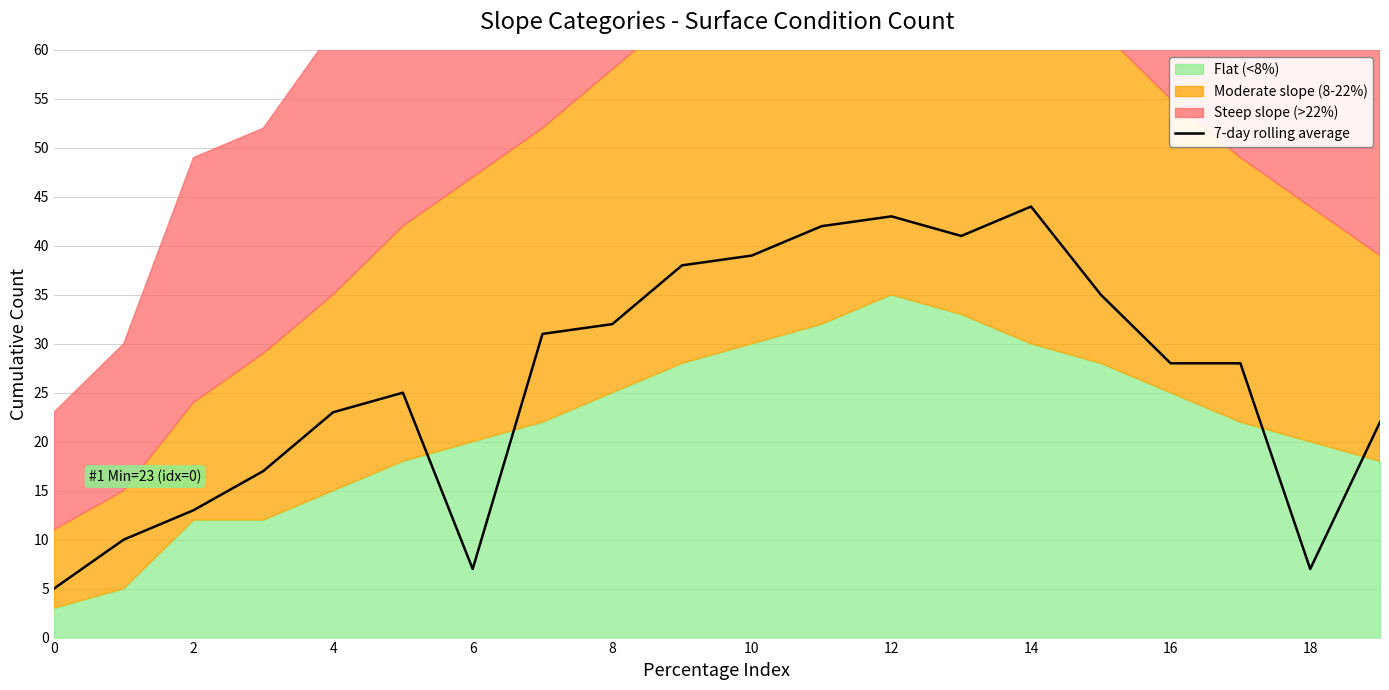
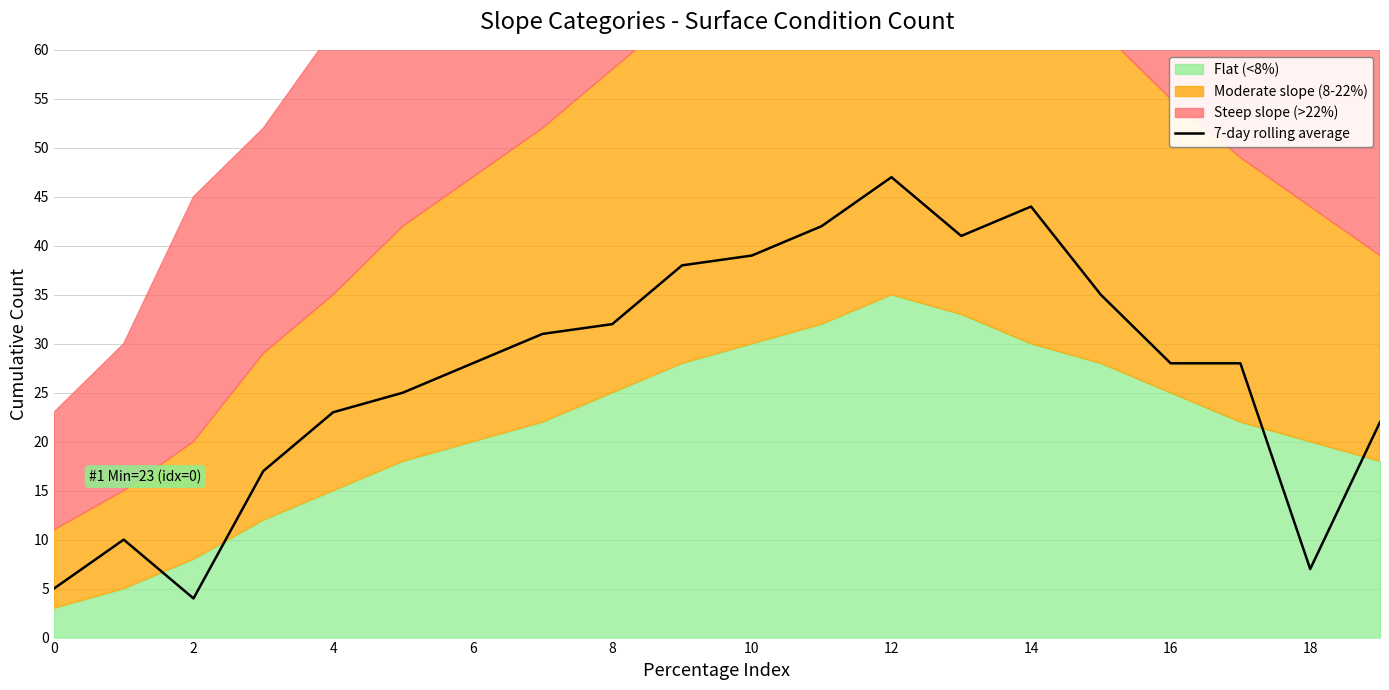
  {
    "7-day rolling average": {
      "0": 5,
-     "2": 13,
+     "2": 4,
      "4": 23,
-     "6": 7,
+     "6": 28,
      "8": 32,
      "10": 39,
-     "12": 43,
+     "12": 47,
      "14": 44,
      "16": 28,
      "18": 7
    },
    "Flat (<8%)": {
      "0": 3,
-     "2": 12,
+     "2": 8,
      "4": 15,
      "6": 20,
      "8": 25,
      "10": 30,
      "12": 35,
      "14": 30,
      "16": 25,
      "18": 20
    },
    "Moderate slope (8-22%)": {
      "0": 8,
      "2": 12,
      "4": 20,
      "6": 27,
      "8": 33,
      "18": 24
    },
    "Steep slope (>22%)": {
      "0": 12,
      "2": 25
    }
  }
